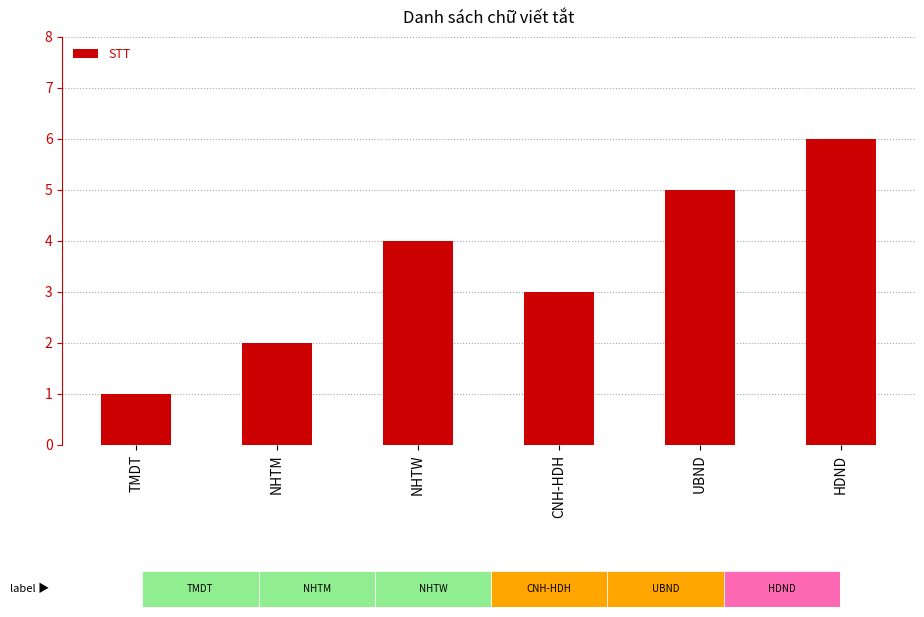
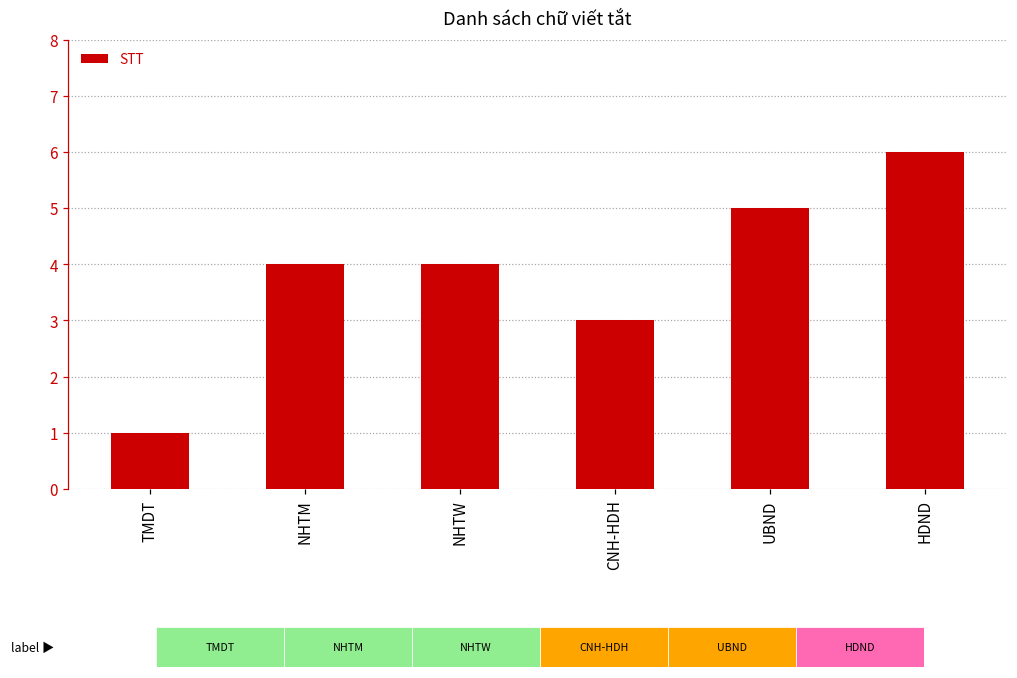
  {
    "TMDT": 1,
-   "NHTM": 2,
+   "NHTM": 4,
    "NHTW": 4,
    "CNH-HDH": 3,
    "UBND": 5,
    "HDND": 6
  }
